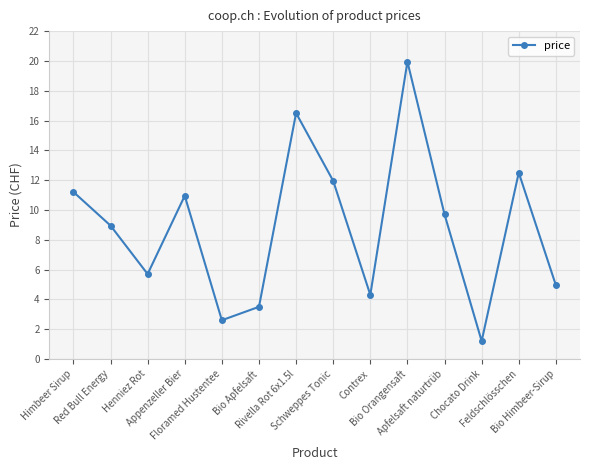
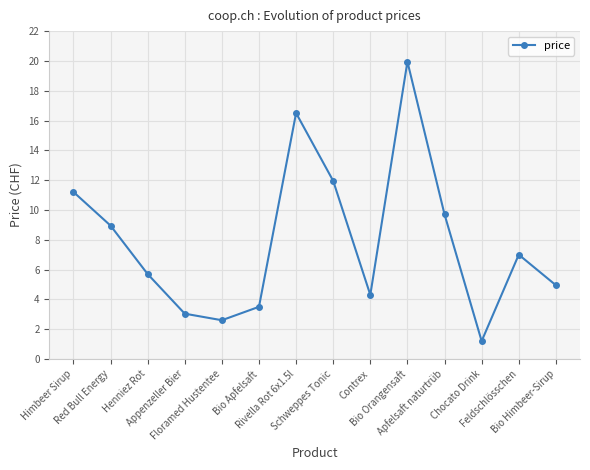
  {
    "Himbeer Sirup": 11.2,
    "Red Bull Energy": 9.0,
    "Henniez Rot": 5.7,
-   "Appenzeller Bier": 11.0,
+   "Appenzeller Bier": 3.0,
    "Floramed Hustentee": 2.6,
    "Bio Apfelsaft": 3.5,
    "Rivella Rot 6x1.5l": 16.5,
    "Schweppes Tonic": 12.0,
    "Contrex": 4.3,
    "Bio Orangensaft": 20.0,
    "Apfelsaft naturtrüb": 9.7,
    "Chocato Drink": 1.2,
-   "Feldschlösschen": 12.5,
+   "Feldschlösschen": 7.0,
    "Bio Himbeer-Sirup": 5.0
  }
